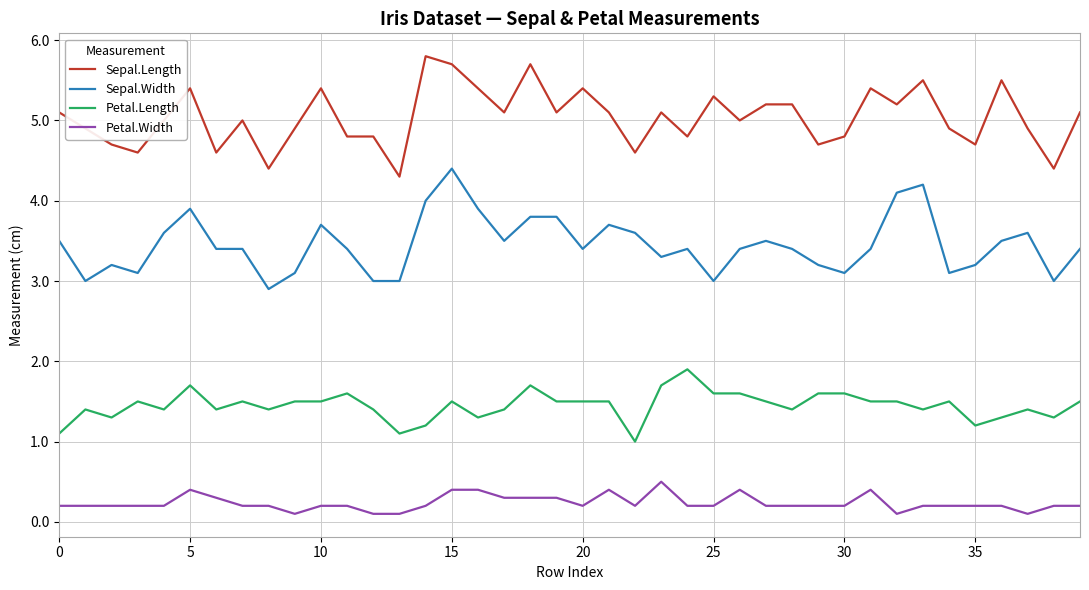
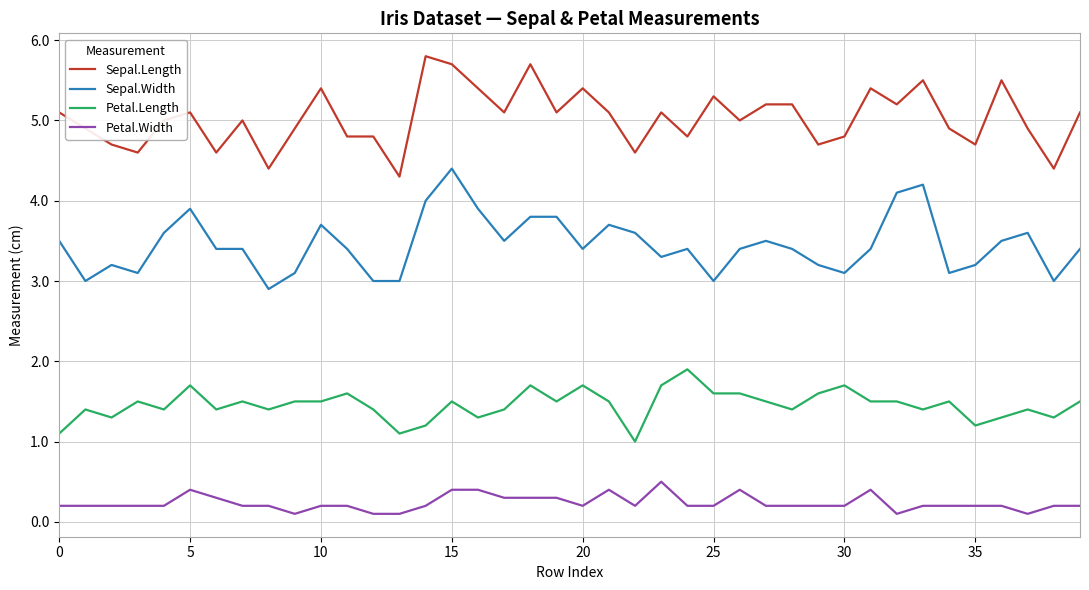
  {
    "Sepal.Length": {
      "0": 5.1,
-     "5": 5.4,
+     "5": 5.1,
      "10": 5.4,
      "15": 5.7,
      "20": 5.4,
      "25": 5.3,
      "30": 4.8,
      "35": 4.7
    },
    "Sepal.Width": {
      "0": 3.5,
      "5": 3.9,
      "10": 3.7,
      "15": 4.4,
      "20": 3.4,
      "25": 3.0,
      "30": 3.1,
      "35": 3.2
    },
    "Petal.Length": {
      "0": 1.1,
      "5": 1.7,
      "10": 1.5,
      "15": 1.5,
-     "20": 1.5,
+     "20": 1.7,
      "25": 1.6,
-     "30": 1.6,
+     "30": 1.7,
      "35": 1.2
    },
    "Petal.Width": {
      "0": 0.2,
      "5": 0.4,
      "10": 0.2,
      "15": 0.4,
      "20": 0.2,
      "25": 0.2,
      "30": 0.2,
      "35": 0.2
    }
  }
